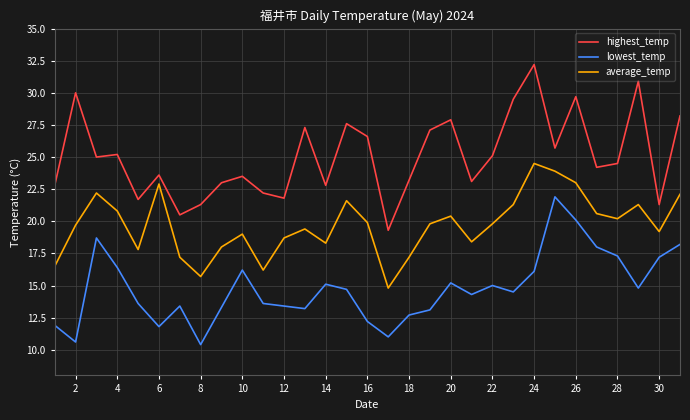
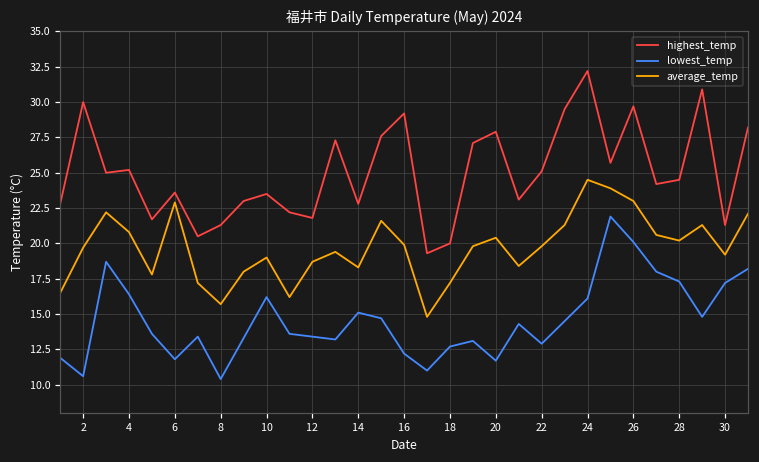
  {
    "highest_temp": {
      "2": 30.0,
      "4": 25.2,
      "6": 23.6,
      "8": 21.3,
      "10": 23.5,
      "12": 21.8,
      "14": 22.8,
-     "16": 26.6,
-     "18": 23.2,
+     "16": 29.2,
+     "18": 20.0,
      "20": 27.9,
      "22": 25.1,
      "24": 32.2,
      "26": 29.7,
      "28": 24.5,
      "30": 21.3
    },
    "lowest_temp": {
      "2": 10.6,
      "4": 16.4,
      "6": 11.8,
      "8": 10.4,
      "10": 16.2,
      "12": 13.4,
      "14": 15.1,
      "16": 12.2,
      "18": 12.7,
-     "20": 15.2,
-     "22": 15.0,
+     "20": 11.7,
+     "22": 12.9,
      "24": 16.1,
      "26": 20.1,
      "28": 17.3,
      "30": 17.2
    },
    "average_temp": {
      "2": 19.7,
      "4": 20.8,
      "6": 22.9,
      "8": 15.7,
      "10": 19.0,
      "12": 18.7,
      "14": 18.3,
      "16": 19.9,
      "18": 17.2,
      "20": 20.4,
      "22": 19.8,
      "24": 24.5,
      "26": 23.0,
      "28": 20.2,
      "30": 19.2
    }
  }
